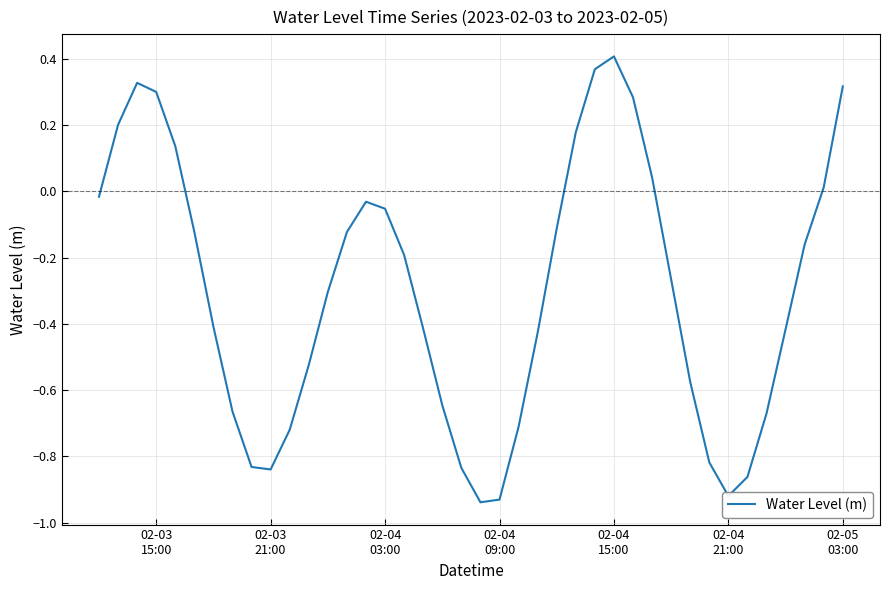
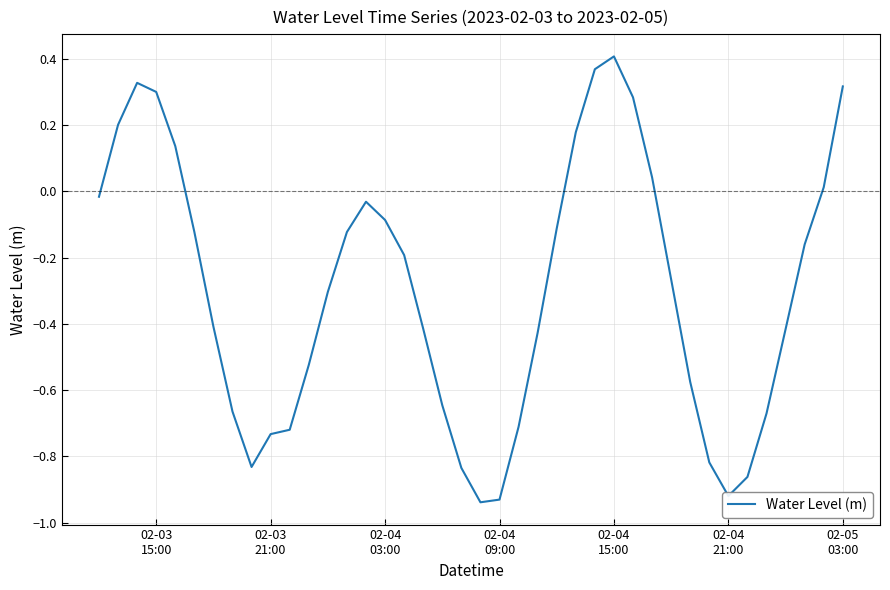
  {
    "02-03 15:00": 0.30,
-   "02-03 21:00": -0.84,
-   "02-04 03:00": -0.05,
+   "02-03 21:00": -0.73,
+   "02-04 03:00": -0.09,
    "02-04 09:00": -0.93,
    "02-04 15:00": 0.41,
    "02-05 03:00": 0.32
  }
